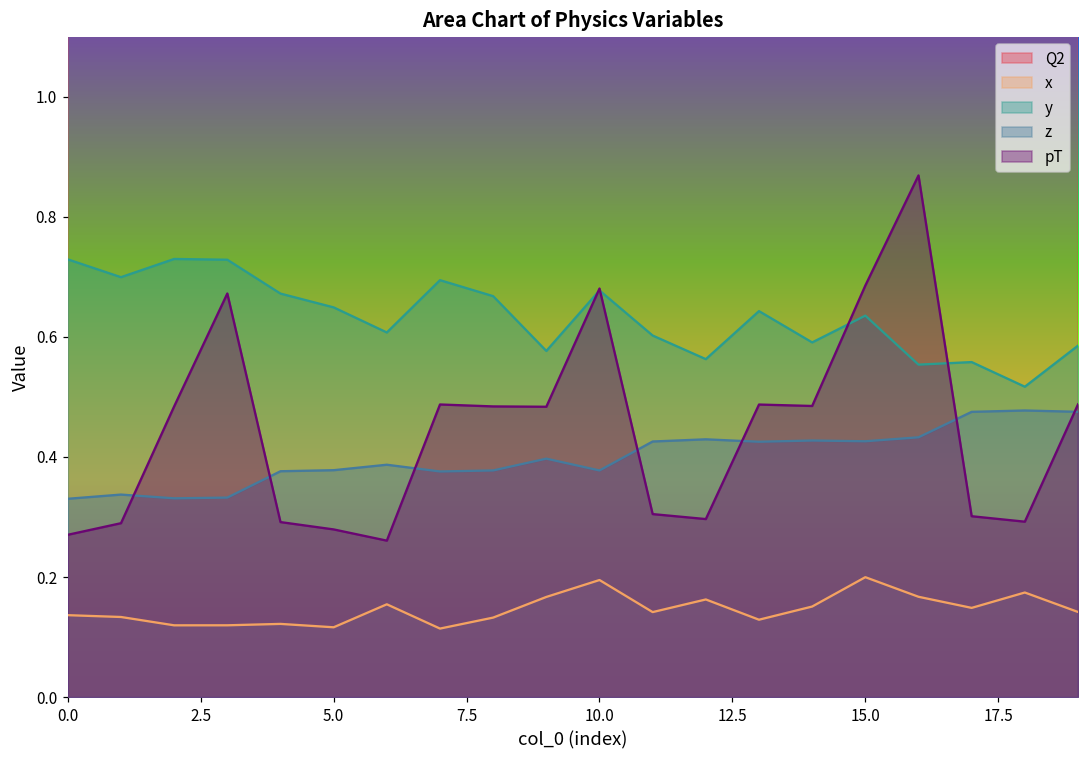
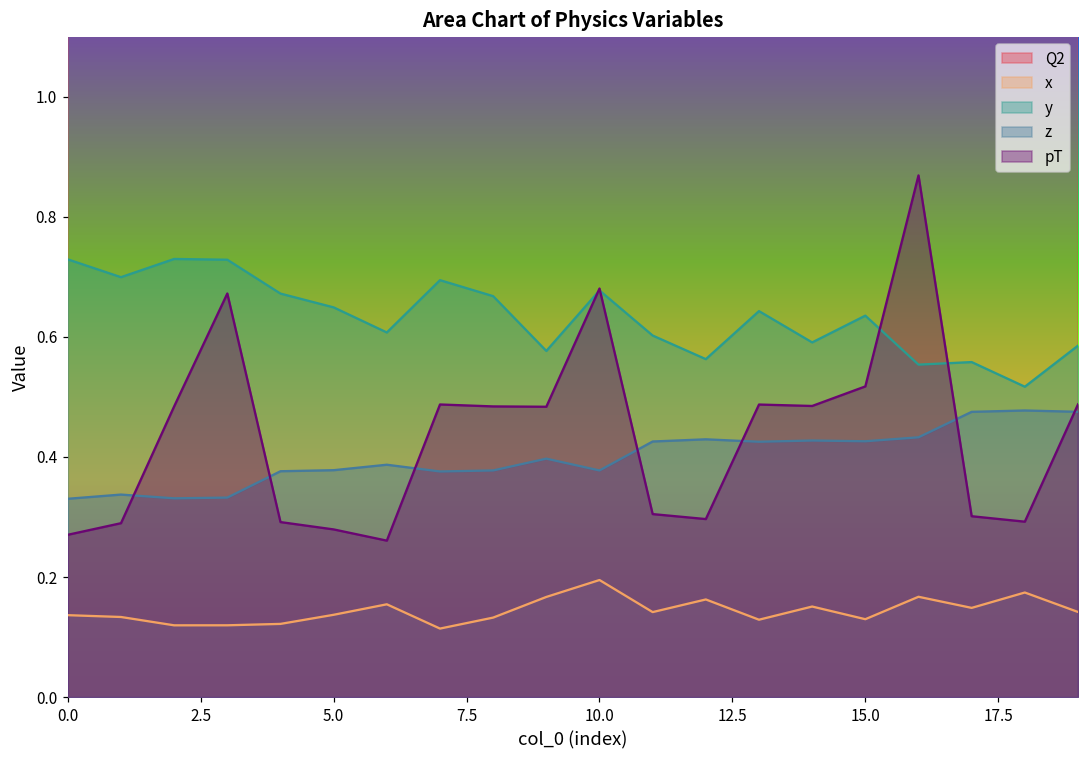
  {
    "x": {
      "0.0": 0.14,
-     "5.0": 0.12,
+     "5.0": 0.14,
      "10.0": 0.19,
-     "15.0": 0.20
+     "15.0": 0.13
    },
    "pT": {
      "0.0": 0.27,
      "5.0": 0.28,
-     "15.0": 0.69
+     "15.0": 0.52
    }
  }
